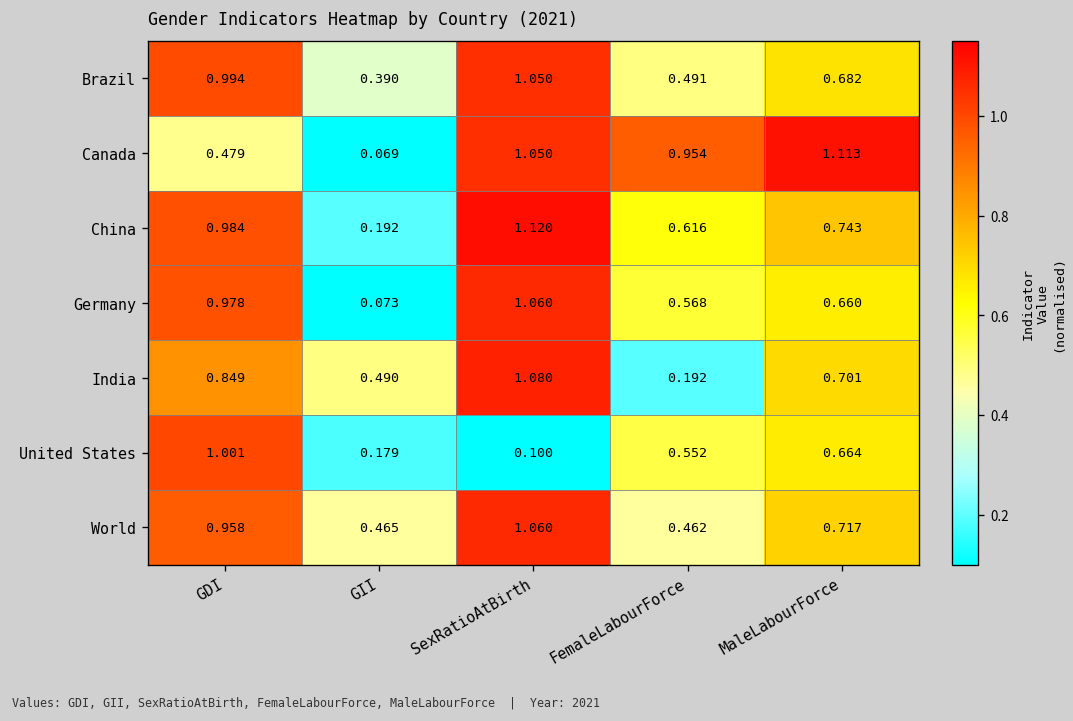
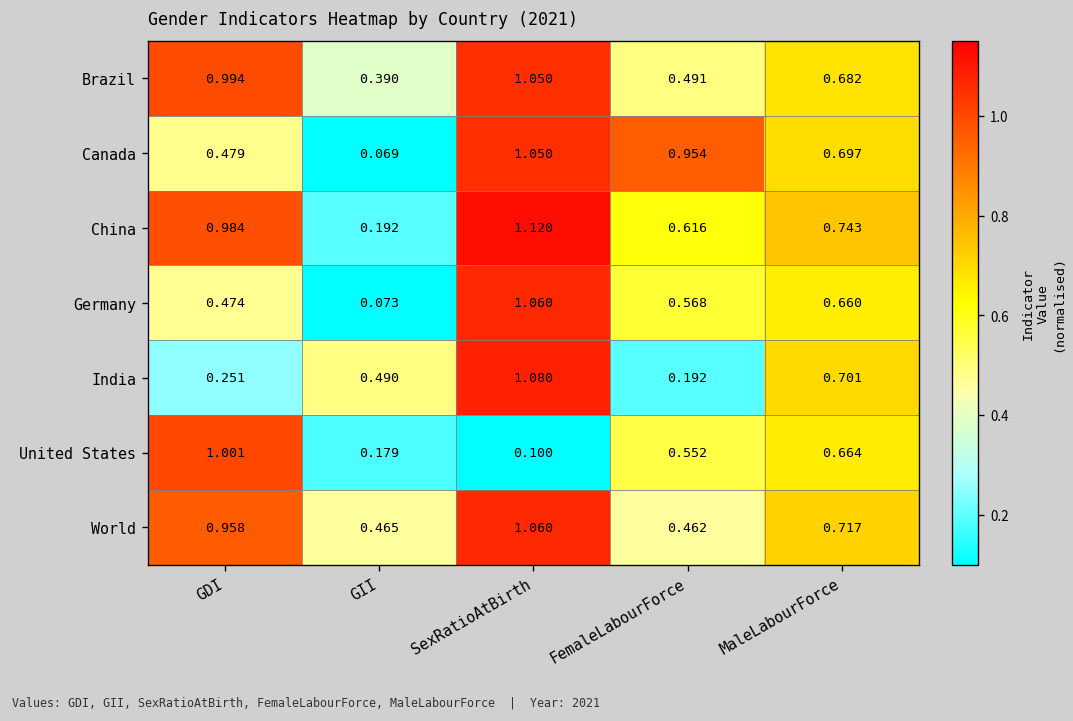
  {
    "Brazil": {
      "GDI": 0.994,
      "GII": 0.390,
      "SexRatioAtBirth": 1.050,
      "FemaleLabourForce": 0.491,
      "MaleLabourForce": 0.682
    },
    "Canada": {
      "GDI": 0.479,
      "GII": 0.069,
      "SexRatioAtBirth": 1.050,
      "FemaleLabourForce": 0.954,
-     "MaleLabourForce": 1.113
+     "MaleLabourForce": 0.697
    },
    "China": {
      "GDI": 0.984,
      "GII": 0.192,
      "SexRatioAtBirth": 1.120,
      "FemaleLabourForce": 0.616,
      "MaleLabourForce": 0.743
    },
    "Germany": {
-     "GDI": 0.978,
+     "GDI": 0.474,
      "GII": 0.073,
      "SexRatioAtBirth": 1.060,
      "FemaleLabourForce": 0.568,
      "MaleLabourForce": 0.660
    },
    "India": {
-     "GDI": 0.849,
+     "GDI": 0.251,
      "GII": 0.490,
      "SexRatioAtBirth": 1.080,
      "FemaleLabourForce": 0.192,
      "MaleLabourForce": 0.701
    },
    "United States": {
      "GDI": 1.001,
      "GII": 0.179,
      "SexRatioAtBirth": 0.100,
      "FemaleLabourForce": 0.552,
      "MaleLabourForce": 0.664
    },
    "World": {
      "GDI": 0.958,
      "GII": 0.465,
      "SexRatioAtBirth": 1.060,
      "FemaleLabourForce": 0.462,
      "MaleLabourForce": 0.717
    }
  }
